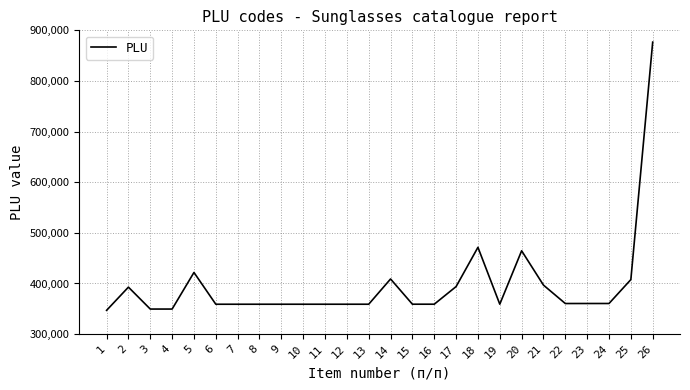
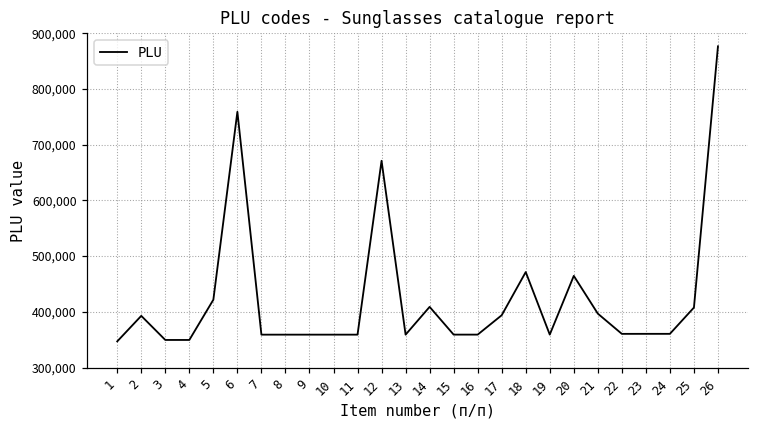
  {
    "1": "350,000",
    "2": "390,000",
    "3": "350,000",
    "4": "350,000",
    "5": "420,000",
-   "6": "360,000",
+   "6": "760,000",
    "7": "360,000",
    "8": "360,000",
    "9": "360,000",
    "10": "360,000",
    "11": "360,000",
-   "12": "360,000",
+   "12": "670,000",
    "13": "360,000",
    "14": "410,000",
    "15": "360,000",
    "16": "360,000",
    "17": "390,000",
    "18": "470,000",
    "19": "360,000",
    "20": "460,000",
    "21": "400,000",
    "22": "360,000",
    "23": "360,000",
    "24": "360,000",
    "25": "410,000",
    "26": "880,000"
  }
